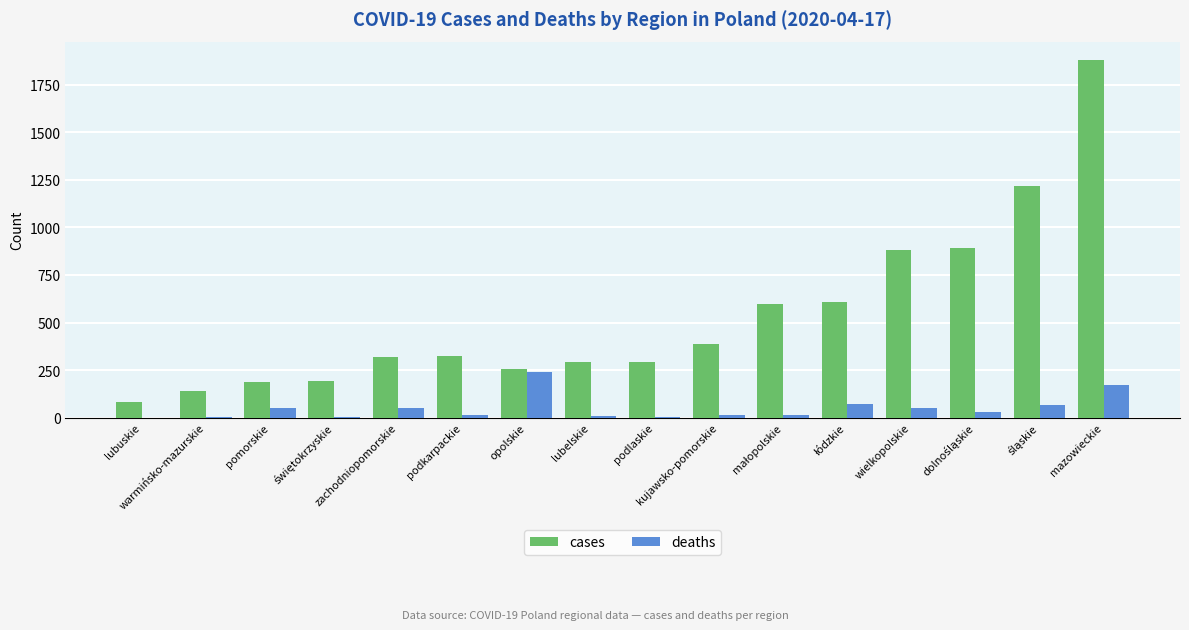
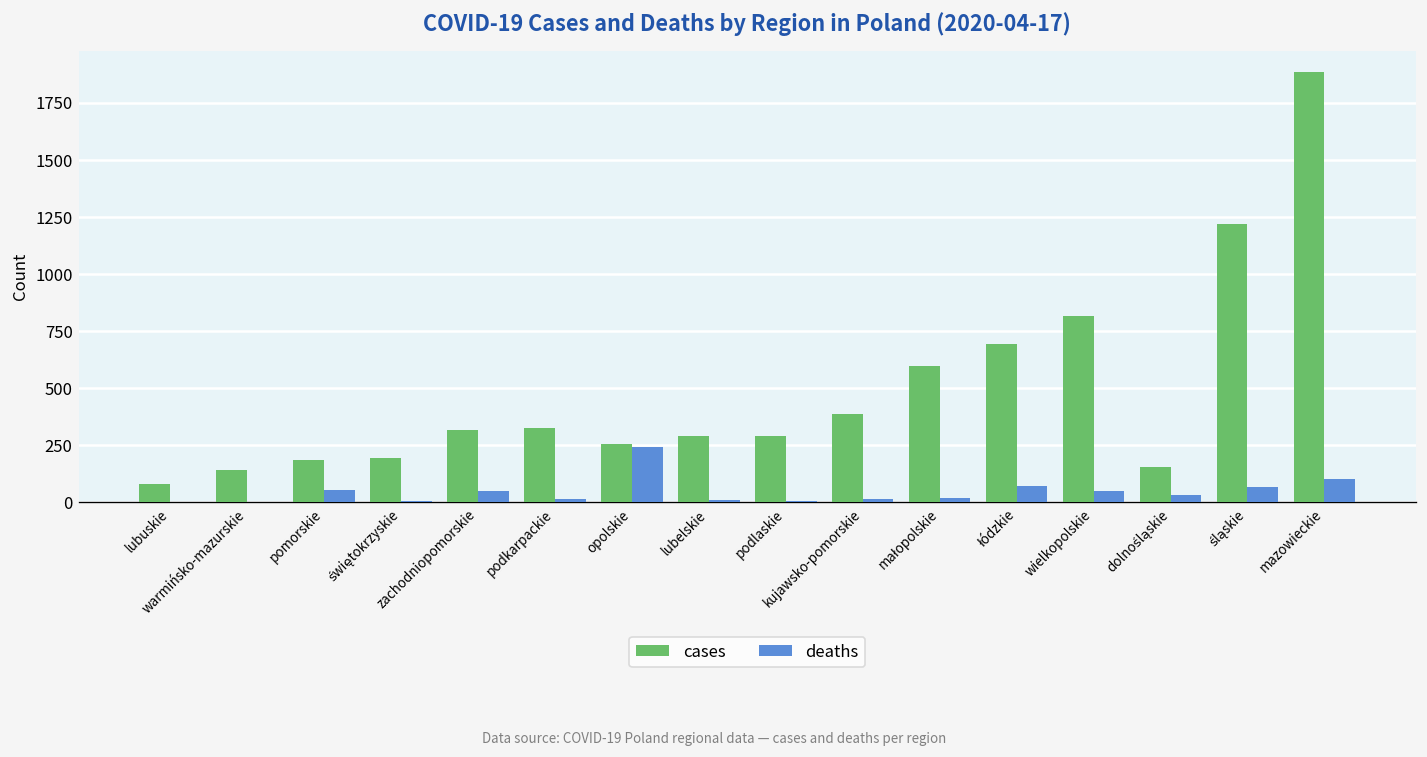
  {
    "cases": {
      "lubuskie": 80,
      "warmińsko-mazurskie": 140,
      "pomorskie": 190,
      "świętokrzyskie": 190,
      "zachodniopomorskie": 320,
      "podkarpackie": 330,
      "opolskie": 250,
      "lubelskie": 290,
      "podlaskie": 290,
      "kujawsko-pomorskie": 390,
      "małopolskie": 600,
-     "łódzkie": 610,
-     "wielkopolskie": 880,
-     "dolnośląskie": 890,
+     "łódzkie": 700,
+     "wielkopolskie": 820,
+     "dolnośląskie": 150,
      "śląskie": 1220,
      "mazowieckie": 1880
    },
    "deaths": {
      "lubuskie": 0,
      "pomorskie": 50,
      "zachodniopomorskie": 50,
      "podkarpackie": 20,
      "opolskie": 240,
      "małopolskie": 20,
      "łódzkie": 70,
      "wielkopolskie": 50,
      "dolnośląskie": 30,
      "śląskie": 70,
-     "mazowieckie": 170
+     "mazowieckie": 100
    }
  }
